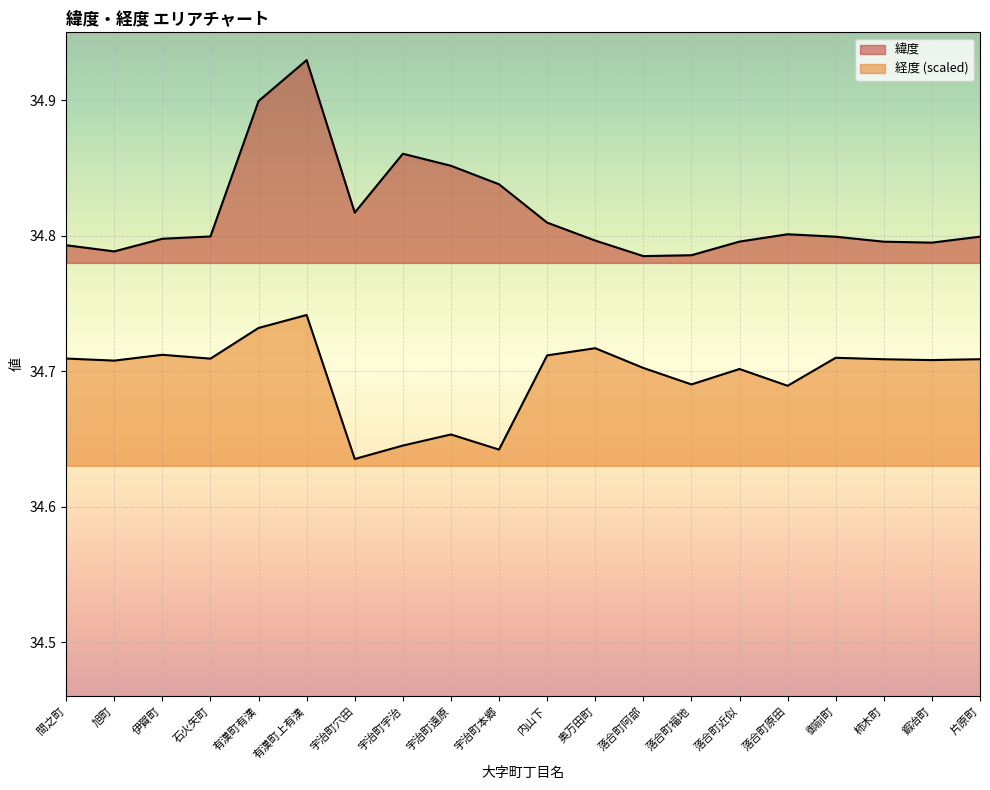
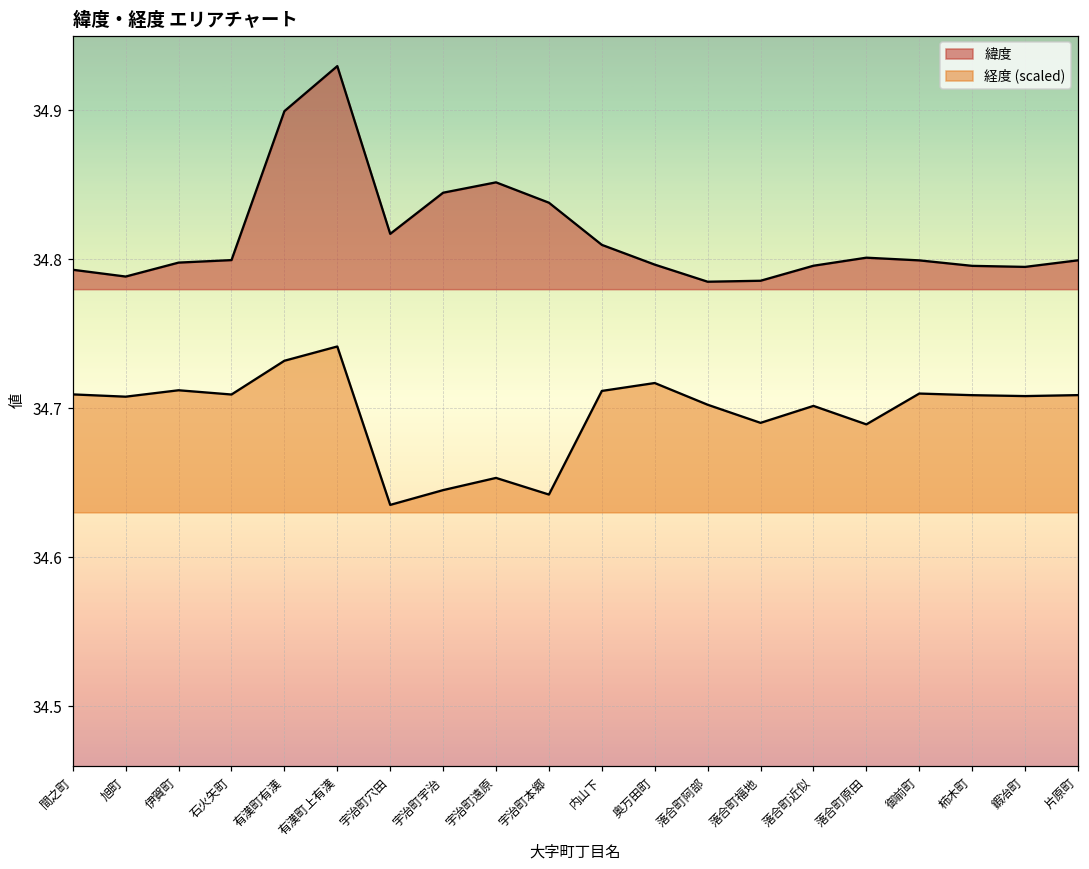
  {
    "緯度": {
      "間之町": 34.793,
      "旭町": 34.788,
      "伊賀町": 34.798,
      "石火矢町": 34.799,
      "有漢町有漢": 34.899,
      "有漢町上有漢": 34.930,
      "宇治町穴田": 34.817,
-     "宇治町宇治": 34.860,
+     "宇治町宇治": 34.845,
      "宇治町遠原": 34.852,
      "宇治町本郷": 34.838,
      "内山下": 34.810,
      "奥万田町": 34.796,
      "落合町阿部": 34.785,
      "落合町福地": 34.785,
      "落合町近似": 34.796,
      "落合町原田": 34.801,
      "御前町": 34.799,
      "柿木町": 34.795,
      "鍜冶町": 34.795,
      "片原町": 34.799
    },
    "経度 (scaled)": {
      "間之町": 34.709,
      "旭町": 34.708,
      "伊賀町": 34.712,
      "石火矢町": 34.709,
      "有漢町有漢": 34.732,
      "有漢町上有漢": 34.741,
      "宇治町穴田": 34.635,
      "宇治町宇治": 34.645,
      "宇治町遠原": 34.653,
      "宇治町本郷": 34.642,
      "内山下": 34.712,
      "奥万田町": 34.717,
      "落合町阿部": 34.702,
      "落合町福地": 34.690,
      "落合町近似": 34.702,
      "落合町原田": 34.689,
      "御前町": 34.710,
      "柿木町": 34.709,
      "鍜冶町": 34.708,
      "片原町": 34.709
    }
  }
